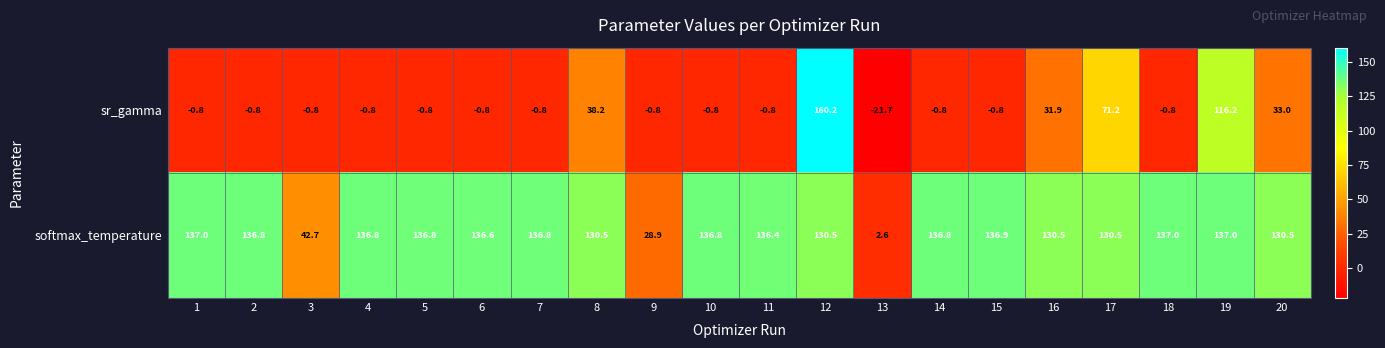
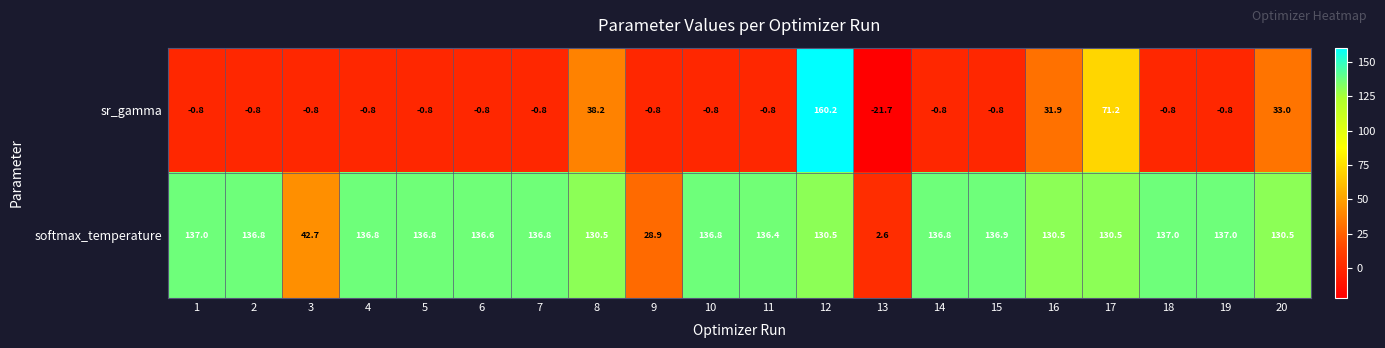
  {
    "sr_gamma": {
      "1": -0.8,
      "2": -0.8,
      "3": -0.8,
      "4": -0.8,
      "5": -0.8,
      "6": -0.8,
      "7": -0.8,
      "8": 38.2,
      "9": -0.8,
      "10": -0.8,
      "11": -0.8,
      "12": 160.2,
      "13": -21.7,
      "14": -0.8,
      "15": -0.8,
      "16": 31.9,
      "17": 71.2,
      "18": -0.8,
-     "19": 116.2,
+     "19": -0.8,
      "20": 33.0
    },
    "softmax_temperature": {
      "1": 137.0,
      "2": 136.8,
      "3": 42.7,
      "4": 136.8,
      "5": 136.8,
      "6": 136.6,
      "7": 136.8,
      "8": 130.5,
      "9": 28.9,
      "10": 136.8,
      "11": 136.4,
      "12": 130.5,
      "13": 2.6,
      "14": 136.8,
      "15": 136.9,
      "16": 130.5,
      "17": 130.5,
      "18": 137.0,
      "19": 137.0,
      "20": 130.5
    }
  }
